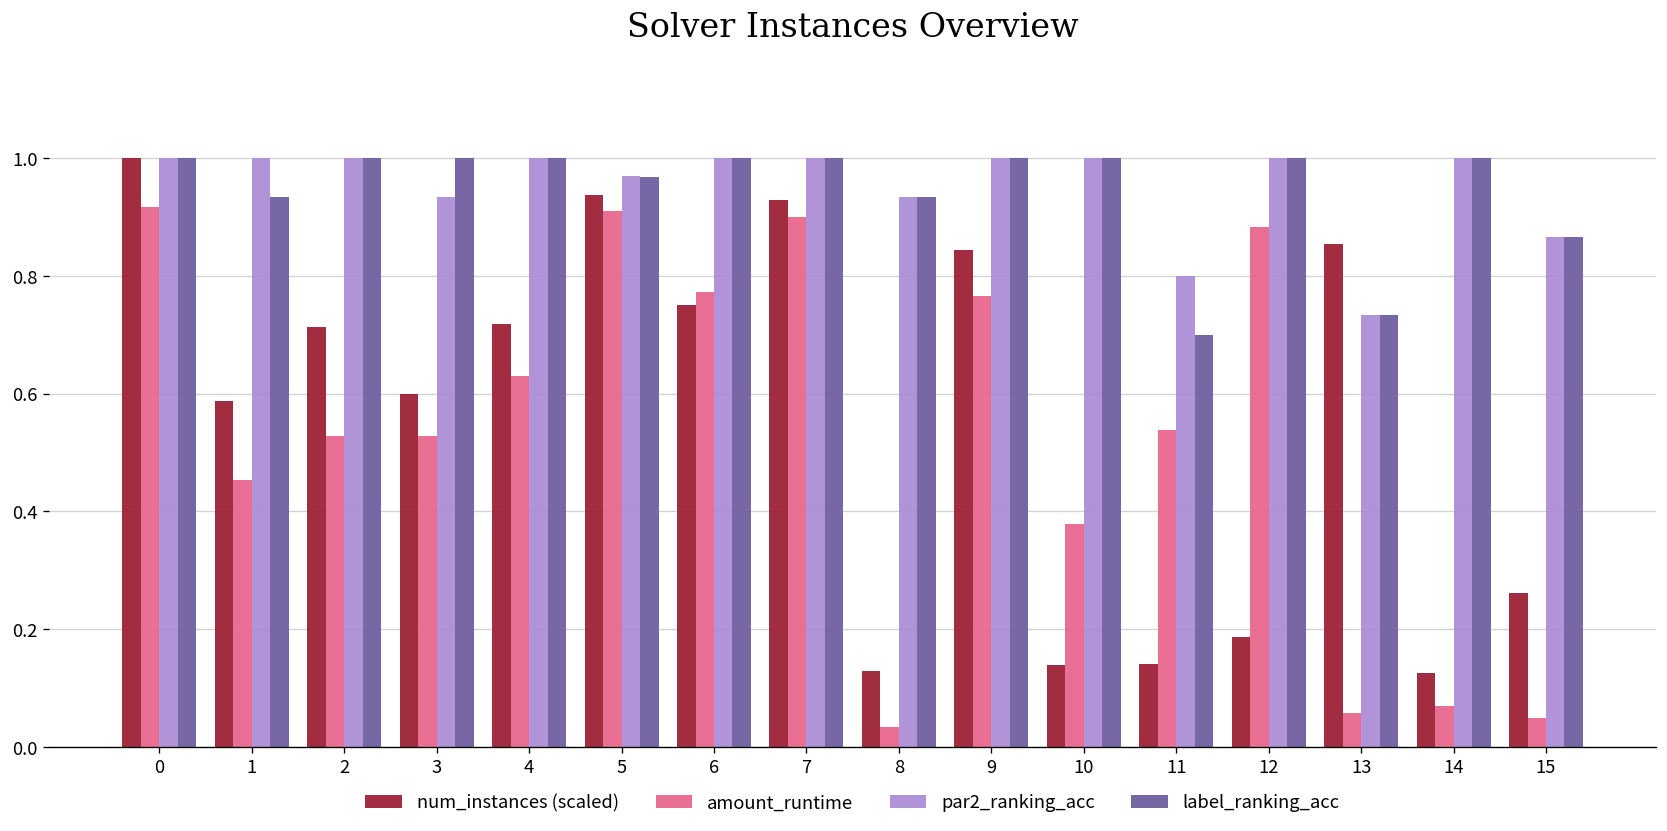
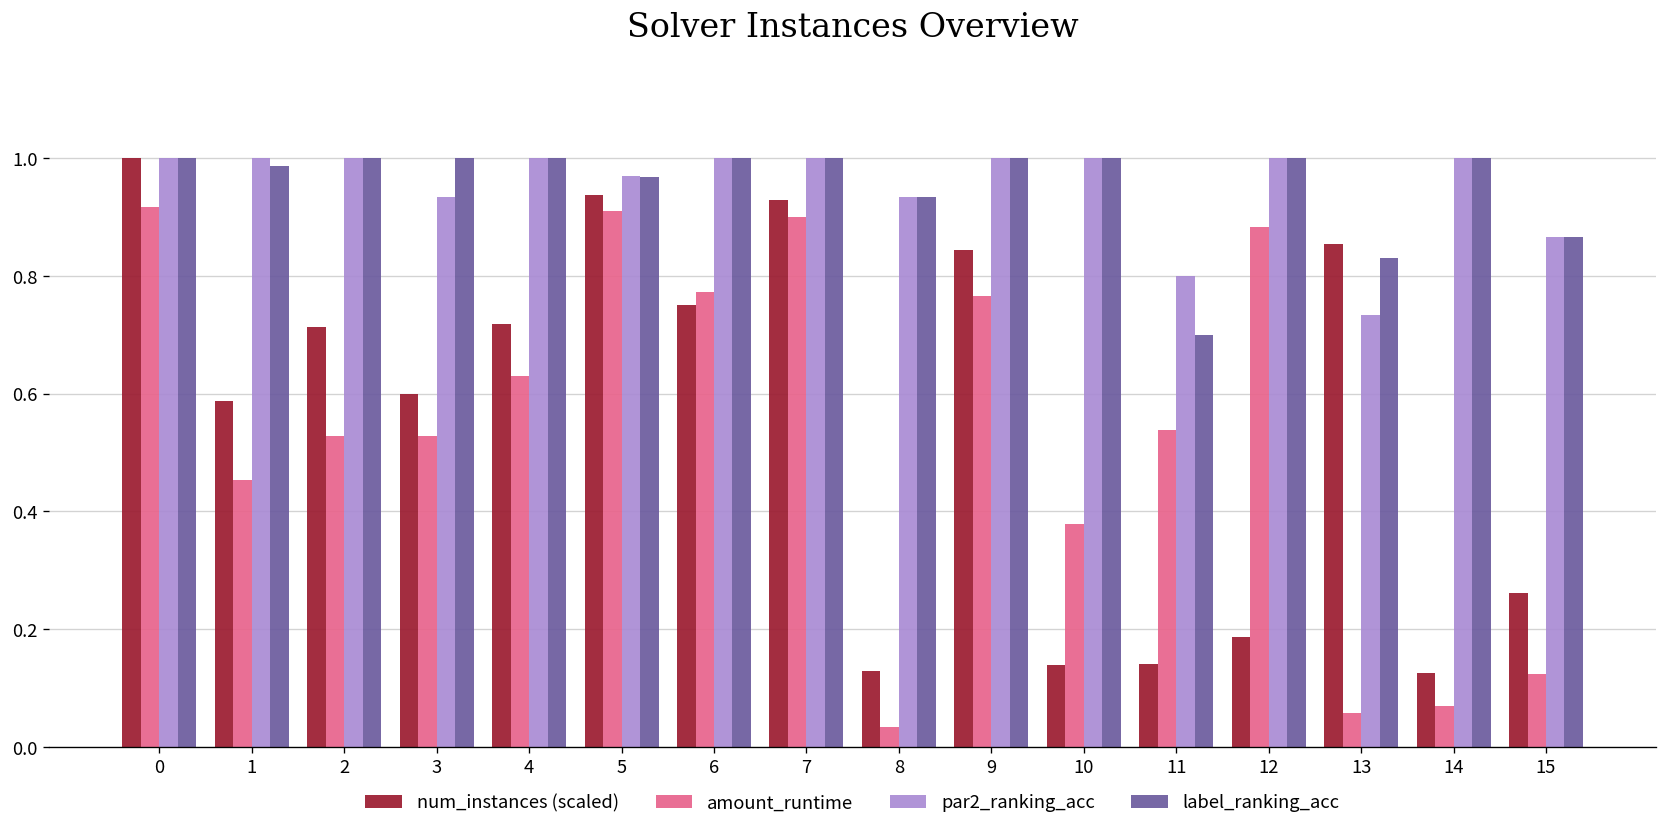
  {
    "num_instances (scaled)": {
      "0": 1.00,
      "1": 0.59,
      "2": 0.71,
      "3": 0.60,
      "4": 0.72,
      "5": 0.94,
      "6": 0.75,
      "7": 0.93,
      "8": 0.13,
      "9": 0.84,
      "10": 0.14,
      "11": 0.14,
      "12": 0.19,
      "13": 0.85,
      "14": 0.13,
      "15": 0.26
    },
    "amount_runtime": {
      "0": 0.92,
      "1": 0.45,
      "2": 0.53,
      "3": 0.53,
      "4": 0.63,
      "5": 0.91,
      "6": 0.77,
      "7": 0.90,
      "8": 0.03,
      "9": 0.77,
      "10": 0.38,
      "11": 0.54,
      "12": 0.88,
      "13": 0.06,
      "14": 0.07,
-     "15": 0.05
+     "15": 0.12
    },
    "par2_ranking_acc": {
      "0": 1.00,
      "1": 1.00,
      "2": 1.00,
      "3": 0.93,
      "4": 1.00,
      "5": 0.97,
      "6": 1.00,
      "7": 1.00,
      "8": 0.93,
      "9": 1.00,
      "10": 1.00,
      "11": 0.80,
      "12": 1.00,
      "13": 0.73,
      "14": 1.00,
      "15": 0.87
    },
    "label_ranking_acc": {
      "0": 1.00,
-     "1": 0.93,
+     "1": 0.99,
      "2": 1.00,
      "3": 1.00,
      "4": 1.00,
      "5": 0.97,
      "6": 1.00,
      "7": 1.00,
      "8": 0.93,
      "9": 1.00,
      "10": 1.00,
      "11": 0.70,
      "12": 1.00,
-     "13": 0.73,
+     "13": 0.83,
      "14": 1.00,
      "15": 0.87
    }
  }
